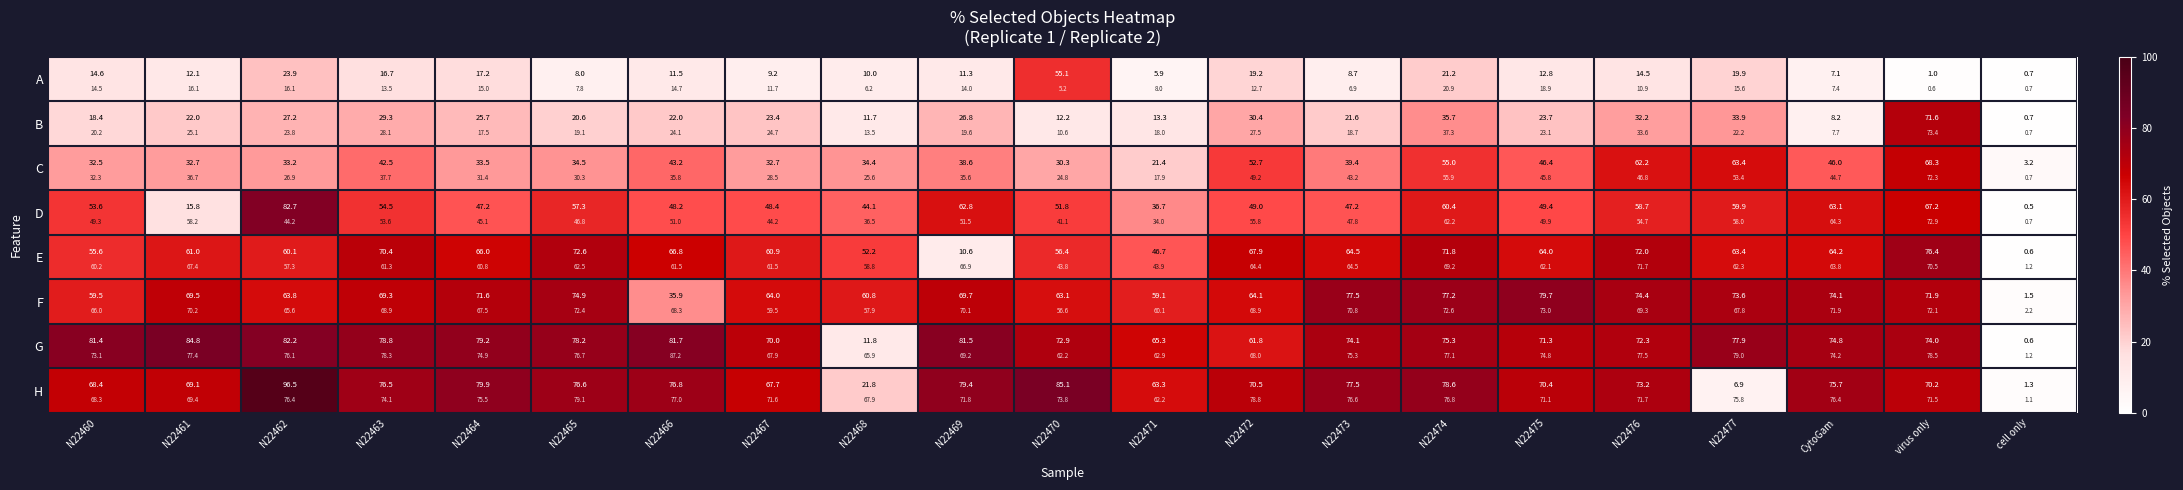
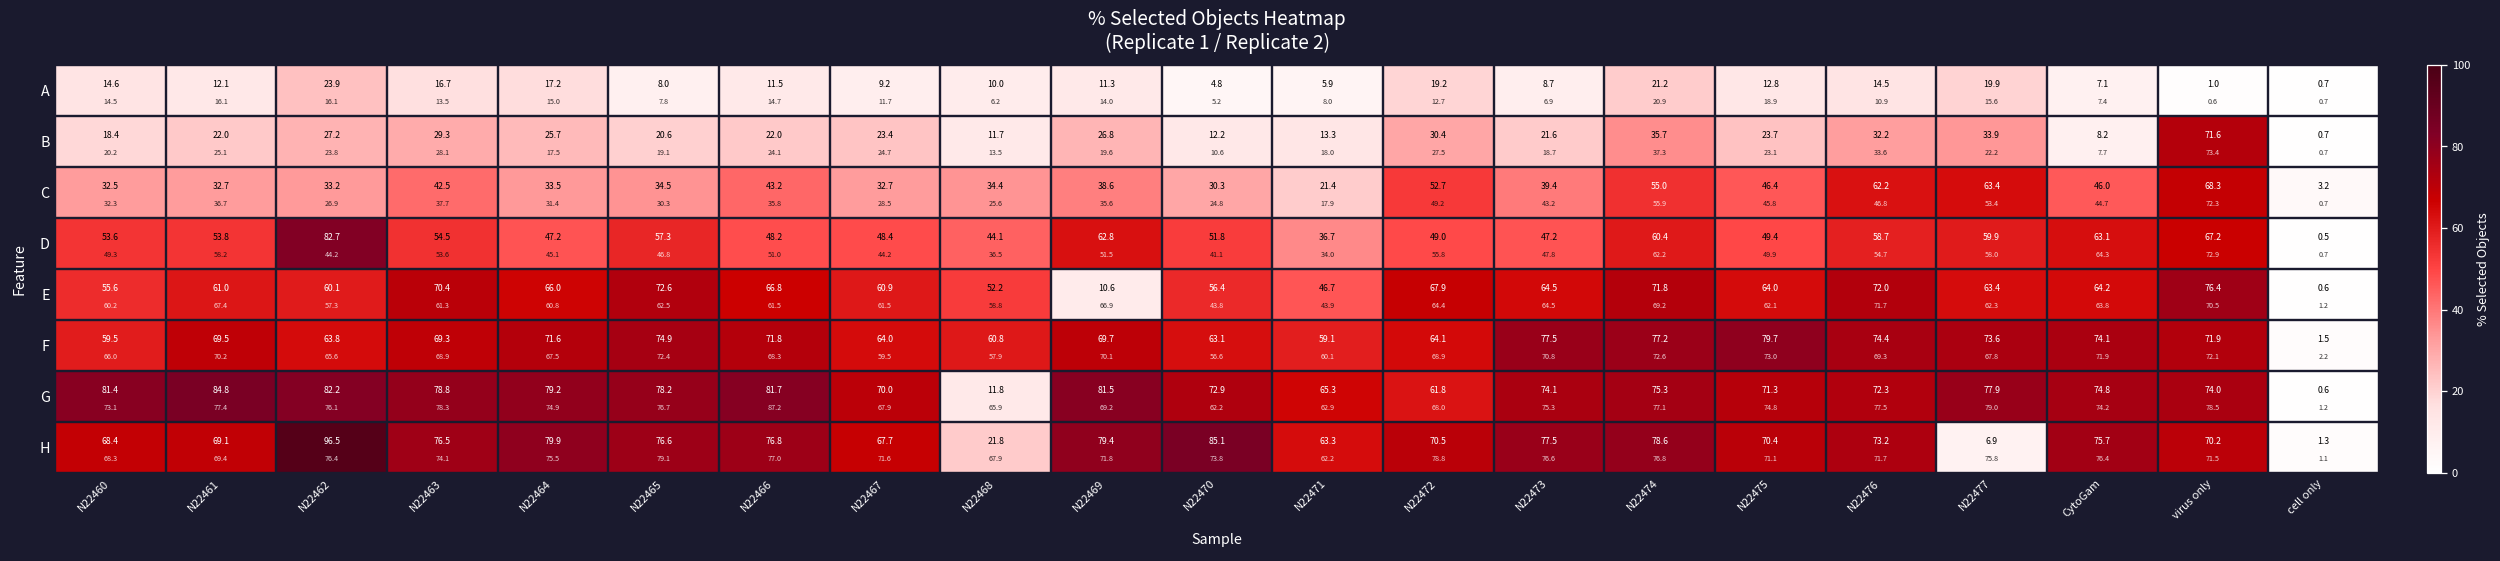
  {
    "A": {
-     "N22470": 55.1
+     "N22470": 4.8
    },
    "D": {
-     "N22461": 15.8
+     "N22461": 53.8
    },
    "F": {
-     "N22466": 35.9
+     "N22466": 71.8
    }
  }
